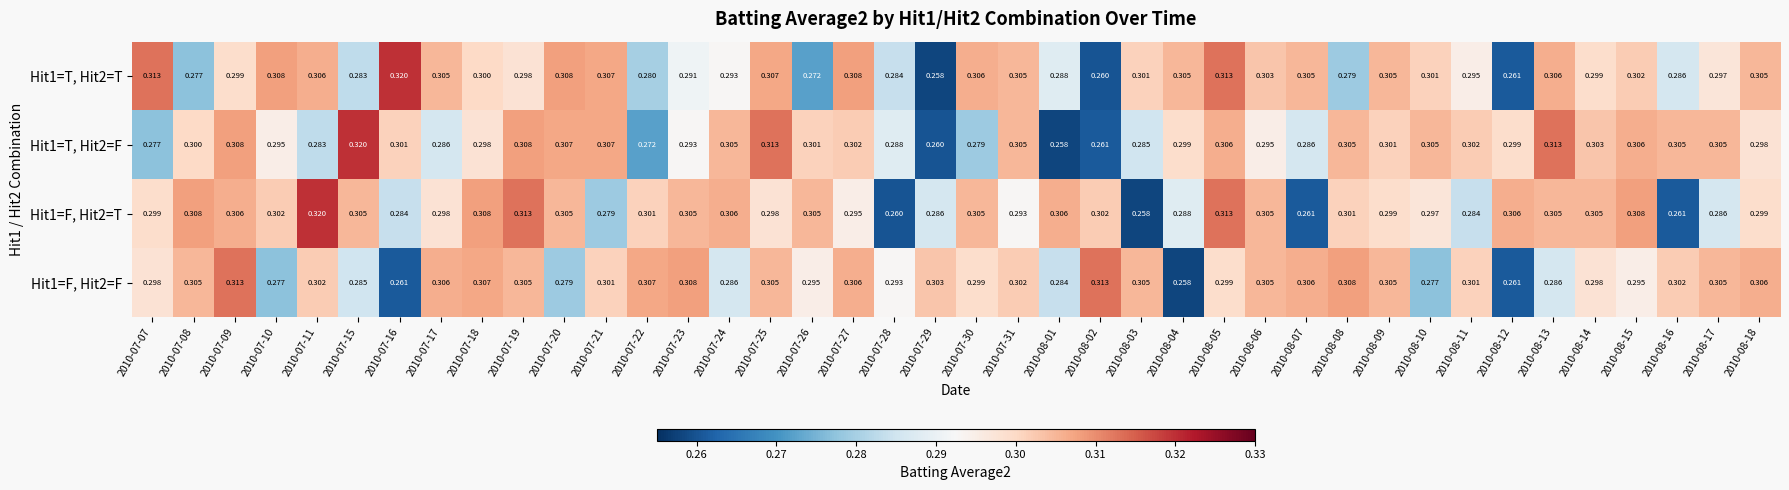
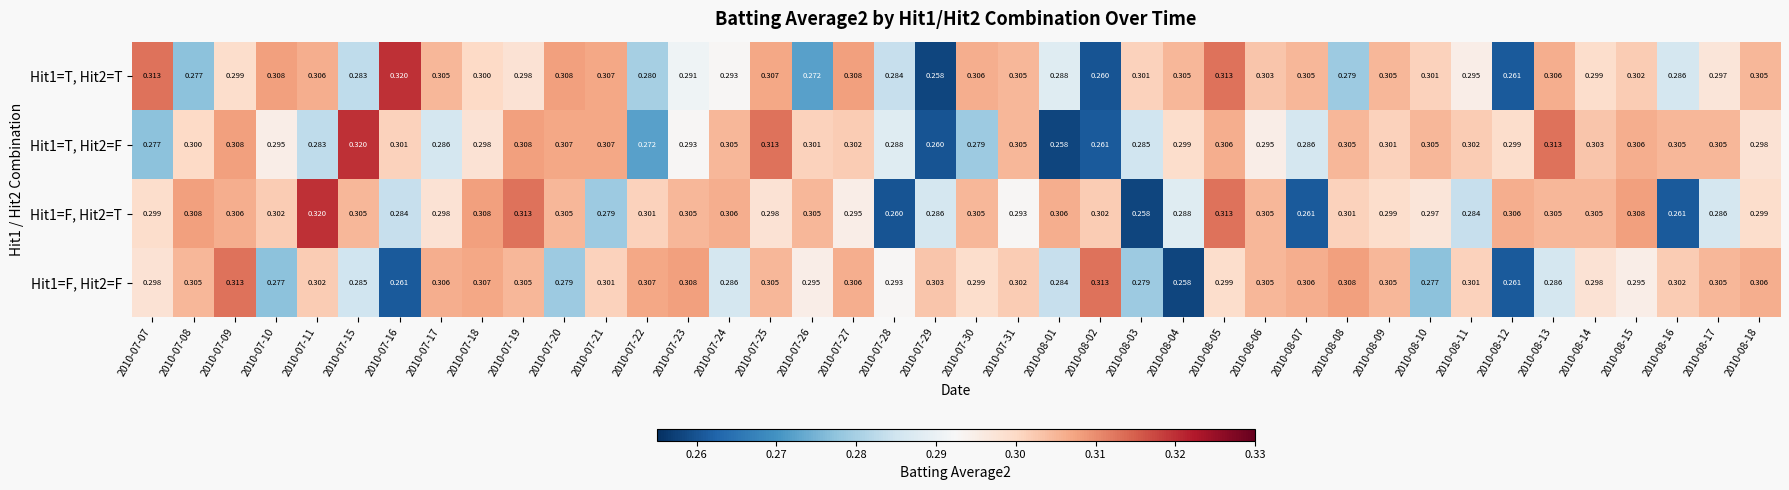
  {
    "Hit1=T, Hit2=T": {
      "2010-07-07": 0.313,
      "2010-07-08": 0.277,
      "2010-07-09": 0.299,
      "2010-07-10": 0.308,
      "2010-07-11": 0.306,
      "2010-07-15": 0.283,
      "2010-07-16": 0.320,
      "2010-07-17": 0.305,
      "2010-07-18": 0.300,
      "2010-07-19": 0.298,
      "2010-07-20": 0.308,
      "2010-07-21": 0.307,
      "2010-07-22": 0.280,
      "2010-07-23": 0.291,
      "2010-07-24": 0.293,
      "2010-07-25": 0.307,
      "2010-07-26": 0.272,
      "2010-07-27": 0.308,
      "2010-07-28": 0.284,
      "2010-07-29": 0.258,
      "2010-07-30": 0.306,
      "2010-07-31": 0.305,
      "2010-08-01": 0.288,
      "2010-08-02": 0.260,
      "2010-08-03": 0.301,
      "2010-08-04": 0.305,
      "2010-08-05": 0.313,
      "2010-08-06": 0.303,
      "2010-08-07": 0.305,
      "2010-08-08": 0.279,
      "2010-08-09": 0.305,
      "2010-08-10": 0.301,
      "2010-08-11": 0.295,
      "2010-08-12": 0.261,
      "2010-08-13": 0.306,
      "2010-08-14": 0.299,
      "2010-08-15": 0.302,
      "2010-08-16": 0.286,
      "2010-08-17": 0.297,
      "2010-08-18": 0.305
    },
    "Hit1=T, Hit2=F": {
      "2010-07-07": 0.277,
      "2010-07-08": 0.300,
      "2010-07-09": 0.308,
      "2010-07-10": 0.295,
      "2010-07-11": 0.283,
      "2010-07-15": 0.320,
      "2010-07-16": 0.301,
      "2010-07-17": 0.286,
      "2010-07-18": 0.298,
      "2010-07-19": 0.308,
      "2010-07-20": 0.307,
      "2010-07-21": 0.307,
      "2010-07-22": 0.272,
      "2010-07-23": 0.293,
      "2010-07-24": 0.305,
      "2010-07-25": 0.313,
      "2010-07-26": 0.301,
      "2010-07-27": 0.302,
      "2010-07-28": 0.288,
      "2010-07-29": 0.260,
      "2010-07-30": 0.279,
      "2010-07-31": 0.305,
      "2010-08-01": 0.258,
      "2010-08-02": 0.261,
      "2010-08-03": 0.285,
      "2010-08-04": 0.299,
      "2010-08-05": 0.306,
      "2010-08-06": 0.295,
      "2010-08-07": 0.286,
      "2010-08-08": 0.305,
      "2010-08-09": 0.301,
      "2010-08-10": 0.305,
      "2010-08-11": 0.302,
      "2010-08-12": 0.299,
      "2010-08-13": 0.313,
      "2010-08-14": 0.303,
      "2010-08-15": 0.306,
      "2010-08-16": 0.305,
      "2010-08-17": 0.305,
      "2010-08-18": 0.298
    },
    "Hit1=F, Hit2=T": {
      "2010-07-07": 0.299,
      "2010-07-08": 0.308,
      "2010-07-09": 0.306,
      "2010-07-10": 0.302,
      "2010-07-11": 0.320,
      "2010-07-15": 0.305,
      "2010-07-16": 0.284,
      "2010-07-17": 0.298,
      "2010-07-18": 0.308,
      "2010-07-19": 0.313,
      "2010-07-20": 0.305,
      "2010-07-21": 0.279,
      "2010-07-22": 0.301,
      "2010-07-23": 0.305,
      "2010-07-24": 0.306,
      "2010-07-25": 0.298,
      "2010-07-26": 0.305,
      "2010-07-27": 0.295,
      "2010-07-28": 0.260,
      "2010-07-29": 0.286,
      "2010-07-30": 0.305,
      "2010-07-31": 0.293,
      "2010-08-01": 0.306,
      "2010-08-02": 0.302,
      "2010-08-03": 0.258,
      "2010-08-04": 0.288,
      "2010-08-05": 0.313,
      "2010-08-06": 0.305,
      "2010-08-07": 0.261,
      "2010-08-08": 0.301,
      "2010-08-09": 0.299,
      "2010-08-10": 0.297,
      "2010-08-11": 0.284,
      "2010-08-12": 0.306,
      "2010-08-13": 0.305,
      "2010-08-14": 0.305,
      "2010-08-15": 0.308,
      "2010-08-16": 0.261,
      "2010-08-17": 0.286,
      "2010-08-18": 0.299
    },
    "Hit1=F, Hit2=F": {
      "2010-07-07": 0.298,
      "2010-07-08": 0.305,
      "2010-07-09": 0.313,
      "2010-07-10": 0.277,
      "2010-07-11": 0.302,
      "2010-07-15": 0.285,
      "2010-07-16": 0.261,
      "2010-07-17": 0.306,
      "2010-07-18": 0.307,
      "2010-07-19": 0.305,
      "2010-07-20": 0.279,
      "2010-07-21": 0.301,
      "2010-07-22": 0.307,
      "2010-07-23": 0.308,
      "2010-07-24": 0.286,
      "2010-07-25": 0.305,
      "2010-07-26": 0.295,
      "2010-07-27": 0.306,
      "2010-07-28": 0.293,
      "2010-07-29": 0.303,
      "2010-07-30": 0.299,
      "2010-07-31": 0.302,
      "2010-08-01": 0.284,
      "2010-08-02": 0.313,
-     "2010-08-03": 0.305,
+     "2010-08-03": 0.279,
      "2010-08-04": 0.258,
      "2010-08-05": 0.299,
      "2010-08-06": 0.305,
      "2010-08-07": 0.306,
      "2010-08-08": 0.308,
      "2010-08-09": 0.305,
      "2010-08-10": 0.277,
      "2010-08-11": 0.301,
      "2010-08-12": 0.261,
      "2010-08-13": 0.286,
      "2010-08-14": 0.298,
      "2010-08-15": 0.295,
      "2010-08-16": 0.302,
      "2010-08-17": 0.305,
      "2010-08-18": 0.306
    }
  }
